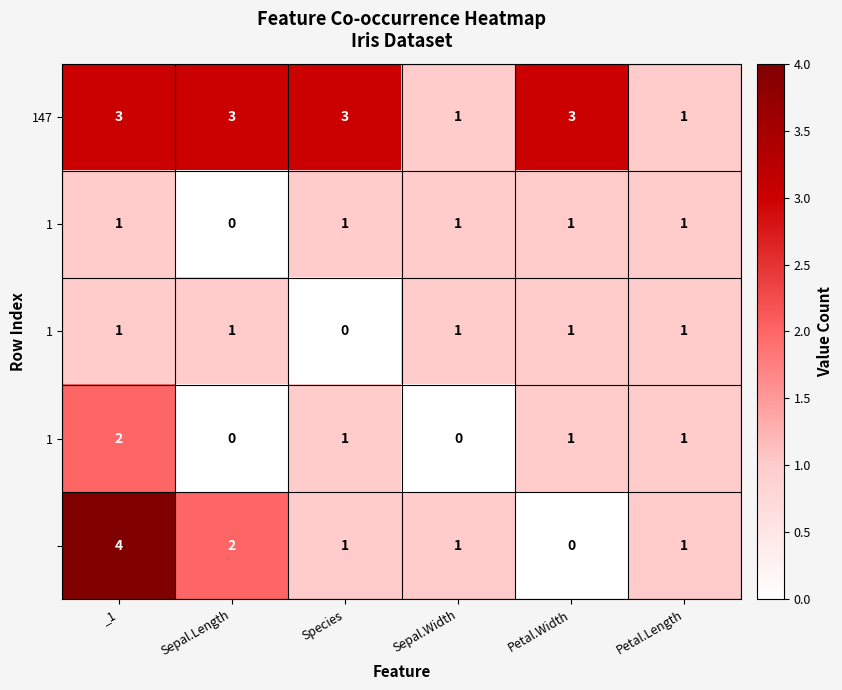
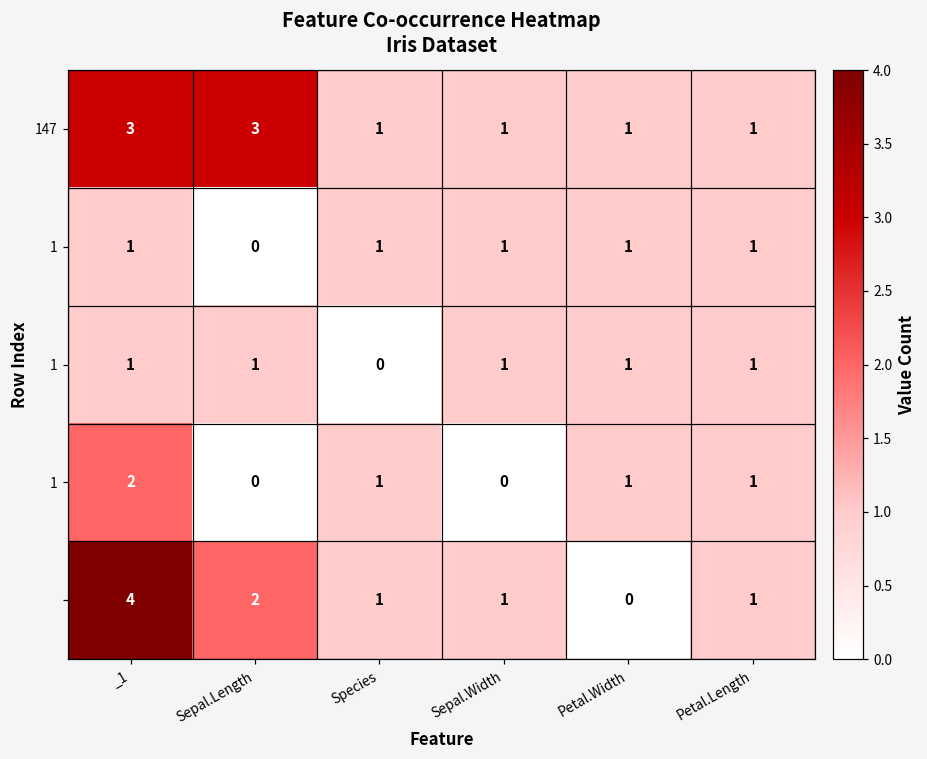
  {
    "147": {
      "_1": 3,
      "Sepal.Length": 3,
-     "Species": 3,
+     "Species": 1,
      "Sepal.Width": 1,
-     "Petal.Width": 3,
+     "Petal.Width": 1,
      "Petal.Length": 1
    }
  }
